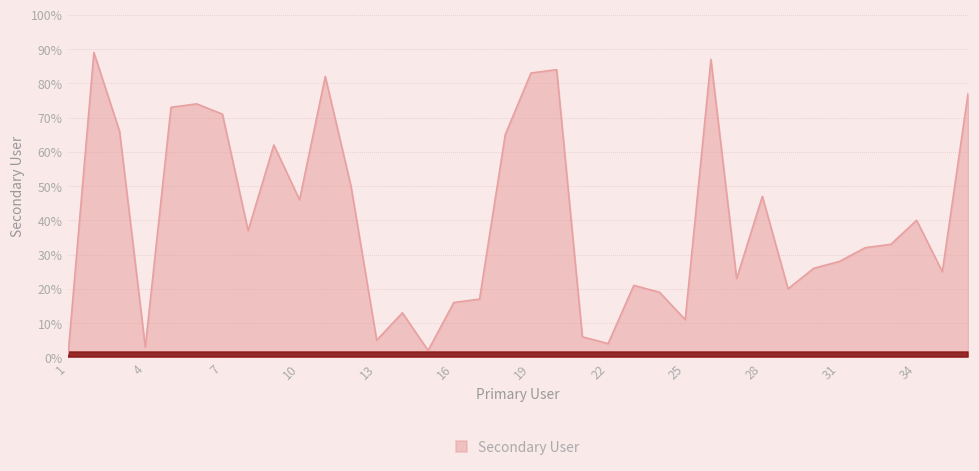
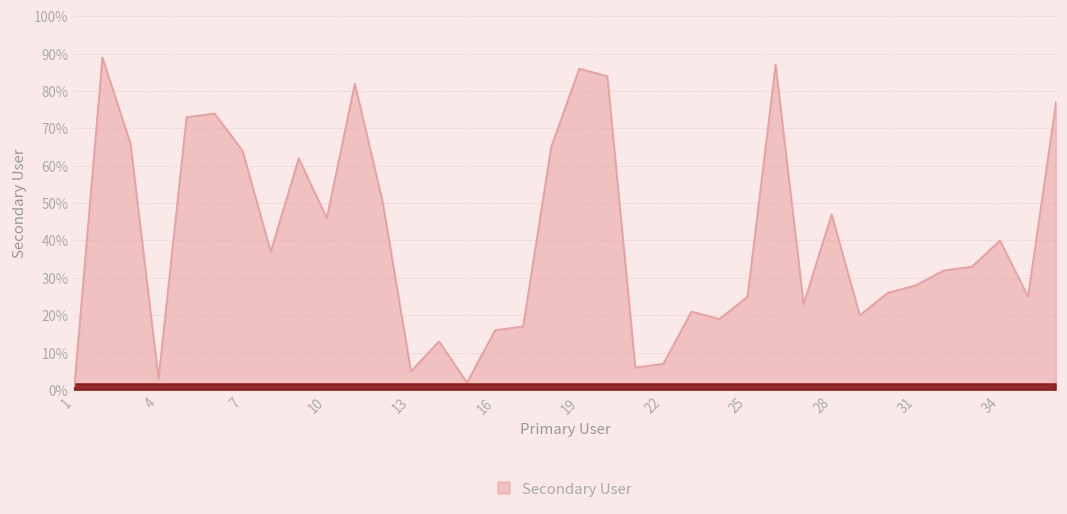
  {
    "Secondary User": {
      "4": "3%",
-     "7": "71%",
+     "7": "64%",
      "10": "46%",
      "13": "5%",
      "16": "16%",
-     "19": "83%",
-     "22": "4%",
-     "25": "11%",
+     "19": "86%",
+     "22": "7%",
+     "25": "25%",
      "28": "47%",
      "31": "28%",
      "34": "40%"
    }
  }
